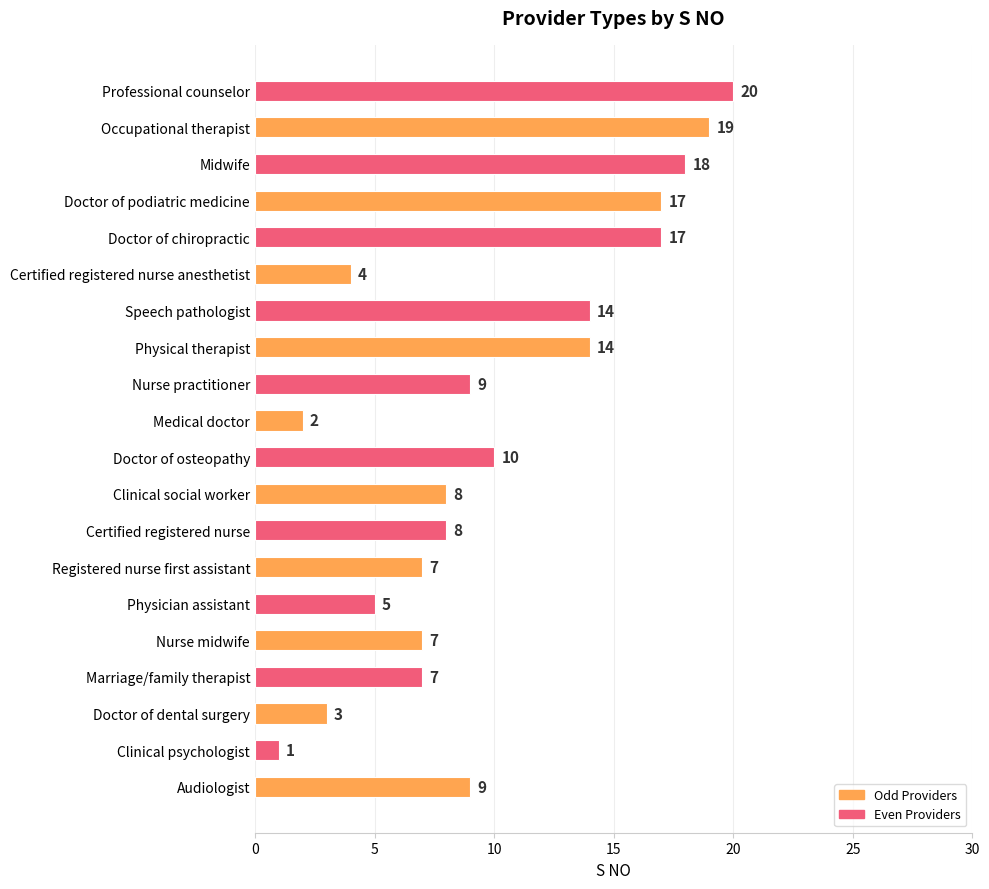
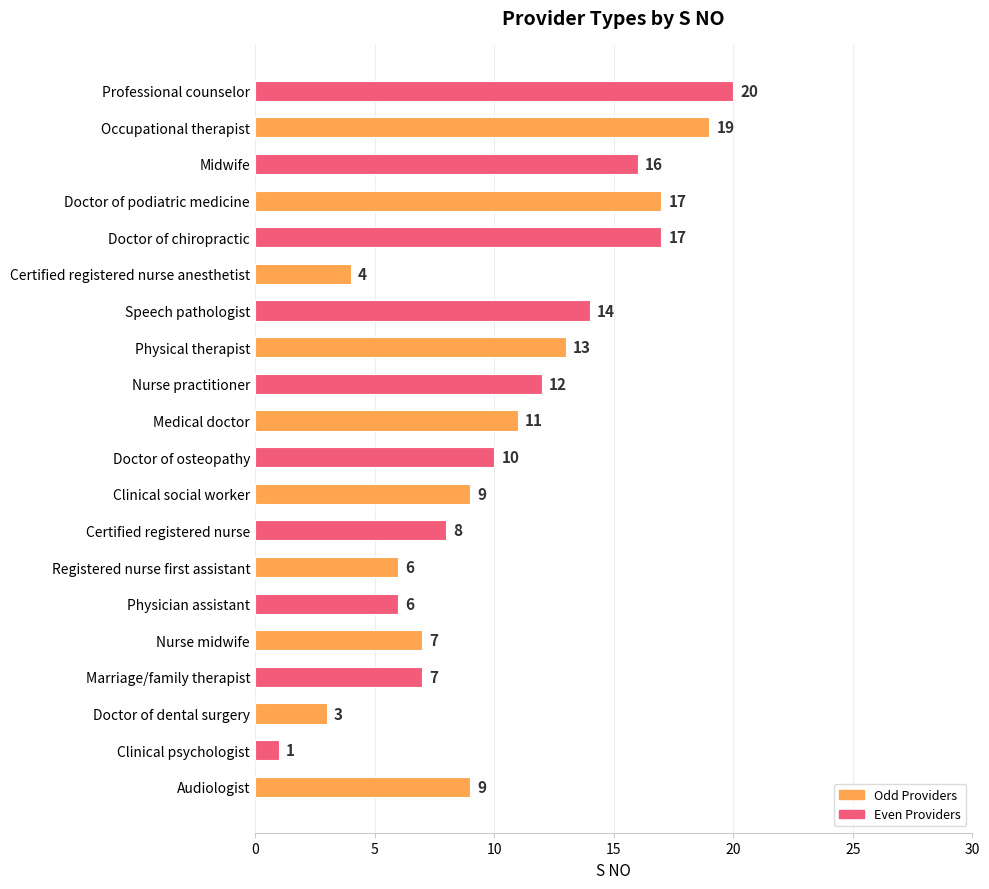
  {
    "Professional counselor": 20,
    "Occupational therapist": 19,
-   "Midwife": 18,
+   "Midwife": 16,
    "Doctor of podiatric medicine": 17,
    "Doctor of chiropractic": 17,
    "Certified registered nurse anesthetist": 4,
    "Speech pathologist": 14,
-   "Physical therapist": 14,
-   "Nurse practitioner": 9,
-   "Medical doctor": 2,
+   "Physical therapist": 13,
+   "Nurse practitioner": 12,
+   "Medical doctor": 11,
    "Doctor of osteopathy": 10,
-   "Clinical social worker": 8,
+   "Clinical social worker": 9,
    "Certified registered nurse": 8,
-   "Registered nurse first assistant": 7,
-   "Physician assistant": 5,
+   "Registered nurse first assistant": 6,
+   "Physician assistant": 6,
    "Nurse midwife": 7,
    "Marriage/family therapist": 7,
    "Doctor of dental surgery": 3,
    "Clinical psychologist": 1,
    "Audiologist": 9
  }
